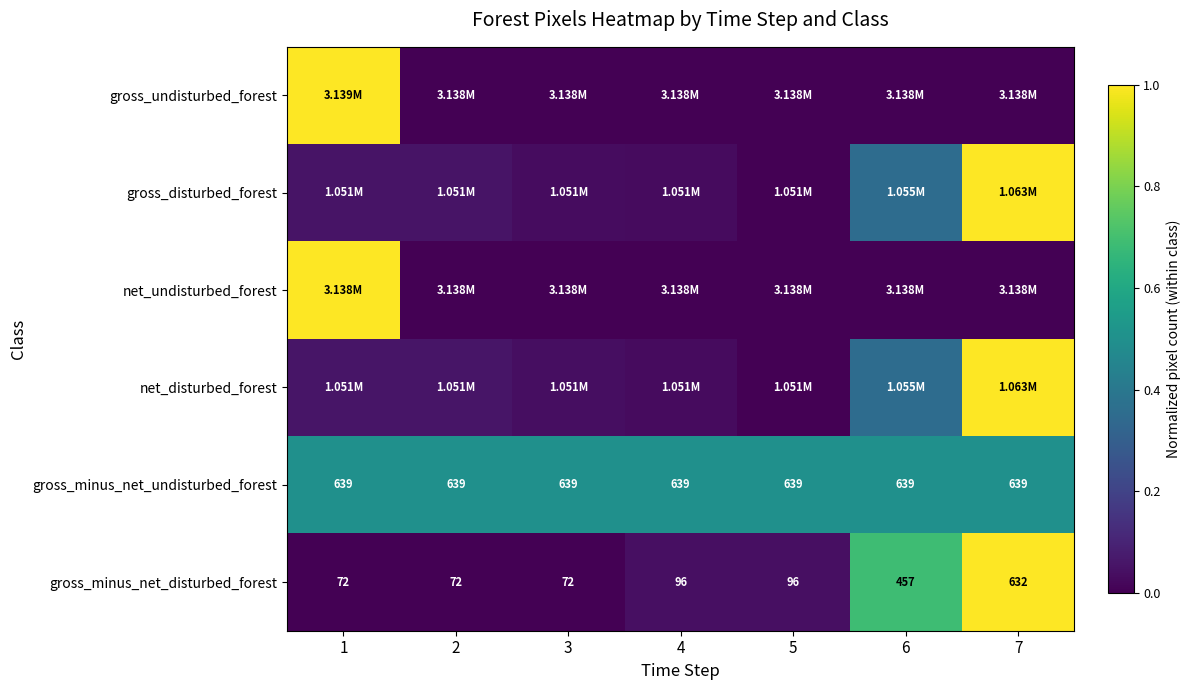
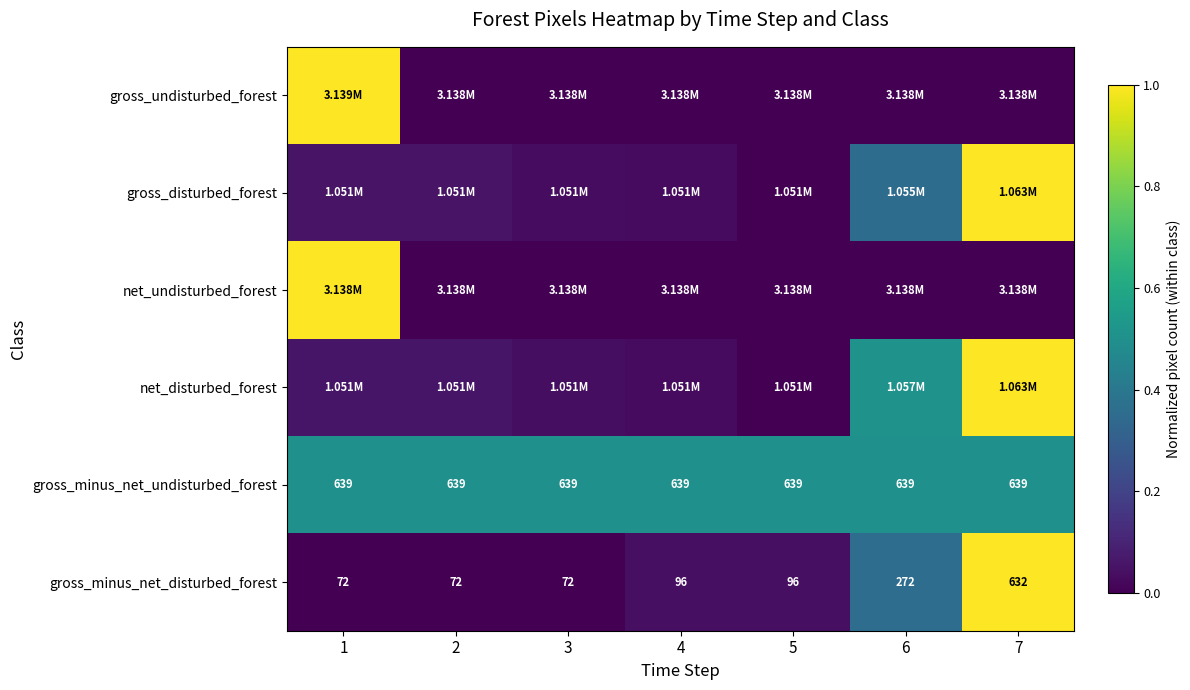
  {
    "gross_undisturbed_forest": {
      "1": "3.139M",
      "2": "3.138M",
      "3": "3.138M",
      "4": "3.138M",
      "5": "3.138M",
      "6": "3.138M",
      "7": "3.138M"
    },
    "gross_disturbed_forest": {
      "1": "1.051M",
      "2": "1.051M",
      "3": "1.051M",
      "4": "1.051M",
      "5": "1.051M",
      "6": "1.055M",
      "7": "1.063M"
    },
    "net_undisturbed_forest": {
      "1": "3.138M",
      "2": "3.138M",
      "3": "3.138M",
      "4": "3.138M",
      "5": "3.138M",
      "6": "3.138M",
      "7": "3.138M"
    },
    "net_disturbed_forest": {
      "1": "1.051M",
      "2": "1.051M",
      "3": "1.051M",
      "4": "1.051M",
      "5": "1.051M",
-     "6": "1.055M",
+     "6": "1.057M",
      "7": "1.063M"
    },
    "gross_minus_net_undisturbed_forest": {
      "1": "639",
      "2": "639",
      "3": "639",
      "4": "639",
      "5": "639",
      "6": "639",
      "7": "639"
    },
    "gross_minus_net_disturbed_forest": {
      "1": "72",
      "2": "72",
      "3": "72",
      "4": "96",
      "5": "96",
-     "6": "457",
+     "6": "272",
      "7": "632"
    }
  }
